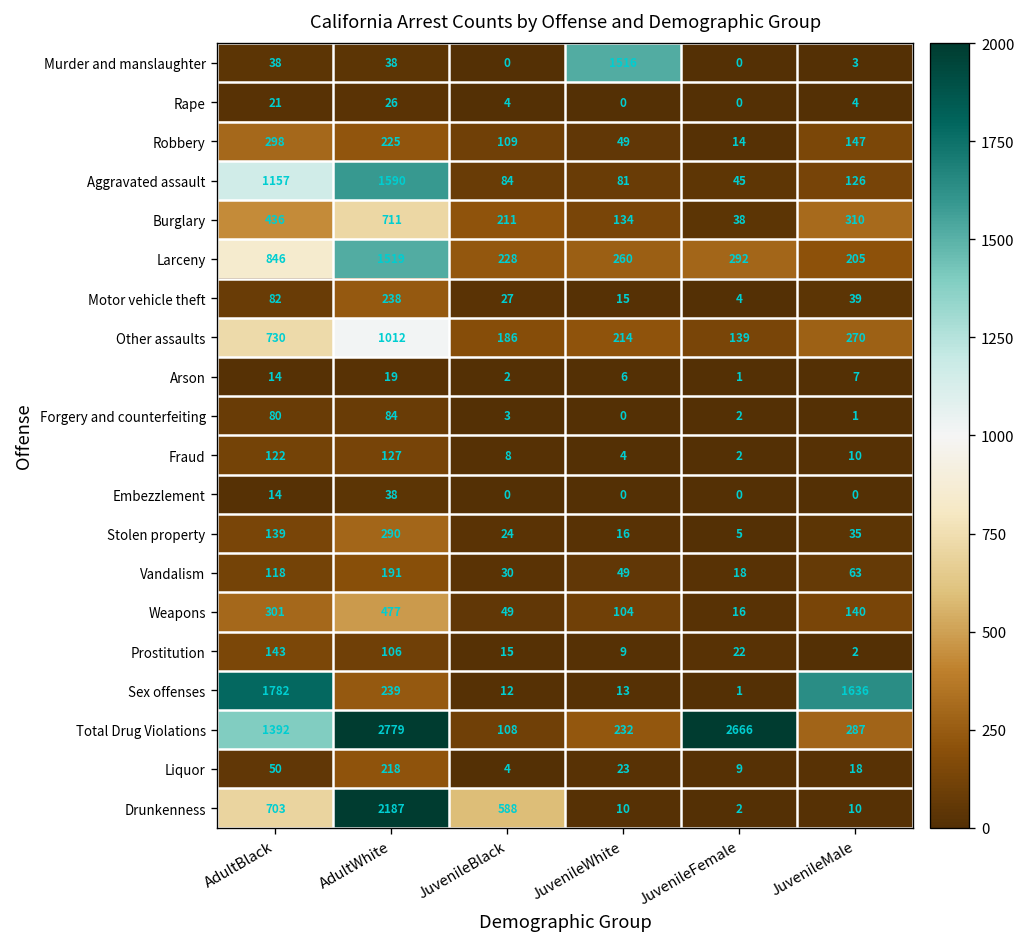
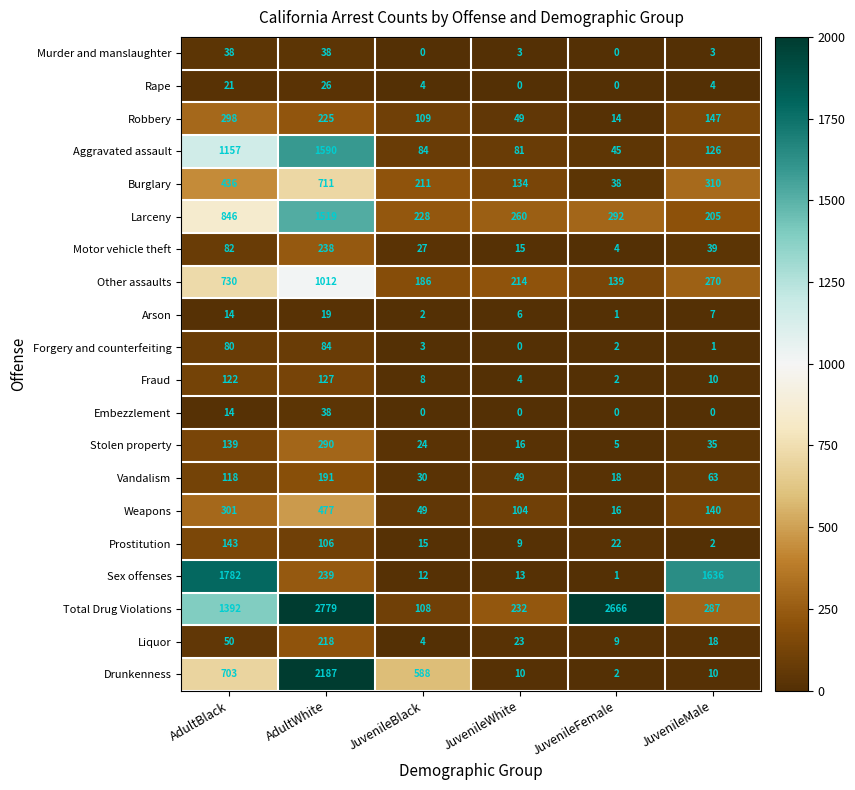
  {
    "Murder and manslaughter": {
      "AdultBlack": 38,
      "AdultWhite": 38,
      "JuvenileBlack": 0,
-     "JuvenileWhite": 1516,
+     "JuvenileWhite": 3,
      "JuvenileFemale": 0,
      "JuvenileMale": 3
    },
    "Rape": {
      "AdultBlack": 21,
      "AdultWhite": 26,
      "JuvenileBlack": 4,
      "JuvenileWhite": 0,
      "JuvenileFemale": 0,
      "JuvenileMale": 4
    },
    "Robbery": {
      "AdultBlack": 298,
      "AdultWhite": 225,
      "JuvenileBlack": 109,
      "JuvenileWhite": 49,
      "JuvenileFemale": 14,
      "JuvenileMale": 147
    },
    "Aggravated assault": {
      "AdultBlack": 1157,
      "AdultWhite": 1590,
      "JuvenileBlack": 84,
      "JuvenileWhite": 81,
      "JuvenileFemale": 45,
      "JuvenileMale": 126
    },
    "Burglary": {
      "AdultBlack": 436,
      "AdultWhite": 711,
      "JuvenileBlack": 211,
      "JuvenileWhite": 134,
      "JuvenileFemale": 38,
      "JuvenileMale": 310
    },
    "Larceny": {
      "AdultBlack": 846,
      "AdultWhite": 1519,
      "JuvenileBlack": 228,
      "JuvenileWhite": 260,
      "JuvenileFemale": 292,
      "JuvenileMale": 205
    },
    "Motor vehicle theft": {
      "AdultBlack": 82,
      "AdultWhite": 238,
      "JuvenileBlack": 27,
      "JuvenileWhite": 15,
      "JuvenileFemale": 4,
      "JuvenileMale": 39
    },
    "Other assaults": {
      "AdultBlack": 730,
      "AdultWhite": 1012,
      "JuvenileBlack": 186,
      "JuvenileWhite": 214,
      "JuvenileFemale": 139,
      "JuvenileMale": 270
    },
    "Arson": {
      "AdultBlack": 14,
      "AdultWhite": 19,
      "JuvenileBlack": 2,
      "JuvenileWhite": 6,
      "JuvenileFemale": 1,
      "JuvenileMale": 7
    },
    "Forgery and counterfeiting": {
      "AdultBlack": 80,
      "AdultWhite": 84,
      "JuvenileBlack": 3,
      "JuvenileWhite": 0,
      "JuvenileFemale": 2,
      "JuvenileMale": 1
    },
    "Fraud": {
      "AdultBlack": 122,
      "AdultWhite": 127,
      "JuvenileBlack": 8,
      "JuvenileWhite": 4,
      "JuvenileFemale": 2,
      "JuvenileMale": 10
    },
    "Embezzlement": {
      "AdultBlack": 14,
      "AdultWhite": 38,
      "JuvenileBlack": 0,
      "JuvenileWhite": 0,
      "JuvenileFemale": 0,
      "JuvenileMale": 0
    },
    "Stolen property": {
      "AdultBlack": 139,
      "AdultWhite": 290,
      "JuvenileBlack": 24,
      "JuvenileWhite": 16,
      "JuvenileFemale": 5,
      "JuvenileMale": 35
    },
    "Vandalism": {
      "AdultBlack": 118,
      "AdultWhite": 191,
      "JuvenileBlack": 30,
      "JuvenileWhite": 49,
      "JuvenileFemale": 18,
      "JuvenileMale": 63
    },
    "Weapons": {
      "AdultBlack": 301,
      "AdultWhite": 477,
      "JuvenileBlack": 49,
      "JuvenileWhite": 104,
      "JuvenileFemale": 16,
      "JuvenileMale": 140
    },
    "Prostitution": {
      "AdultBlack": 143,
      "AdultWhite": 106,
      "JuvenileBlack": 15,
      "JuvenileWhite": 9,
      "JuvenileFemale": 22,
      "JuvenileMale": 2
    },
    "Sex offenses": {
      "AdultBlack": 1782,
      "AdultWhite": 239,
      "JuvenileBlack": 12,
      "JuvenileWhite": 13,
      "JuvenileFemale": 1,
      "JuvenileMale": 1636
    },
    "Total Drug Violations": {
      "AdultBlack": 1392,
      "AdultWhite": 2779,
      "JuvenileBlack": 108,
      "JuvenileWhite": 232,
      "JuvenileFemale": 2666,
      "JuvenileMale": 287
    },
    "Liquor": {
      "AdultBlack": 50,
      "AdultWhite": 218,
      "JuvenileBlack": 4,
      "JuvenileWhite": 23,
      "JuvenileFemale": 9,
      "JuvenileMale": 18
    },
    "Drunkenness": {
      "AdultBlack": 703,
      "AdultWhite": 2187,
      "JuvenileBlack": 588,
      "JuvenileWhite": 10,
      "JuvenileFemale": 2,
      "JuvenileMale": 10
    }
  }
